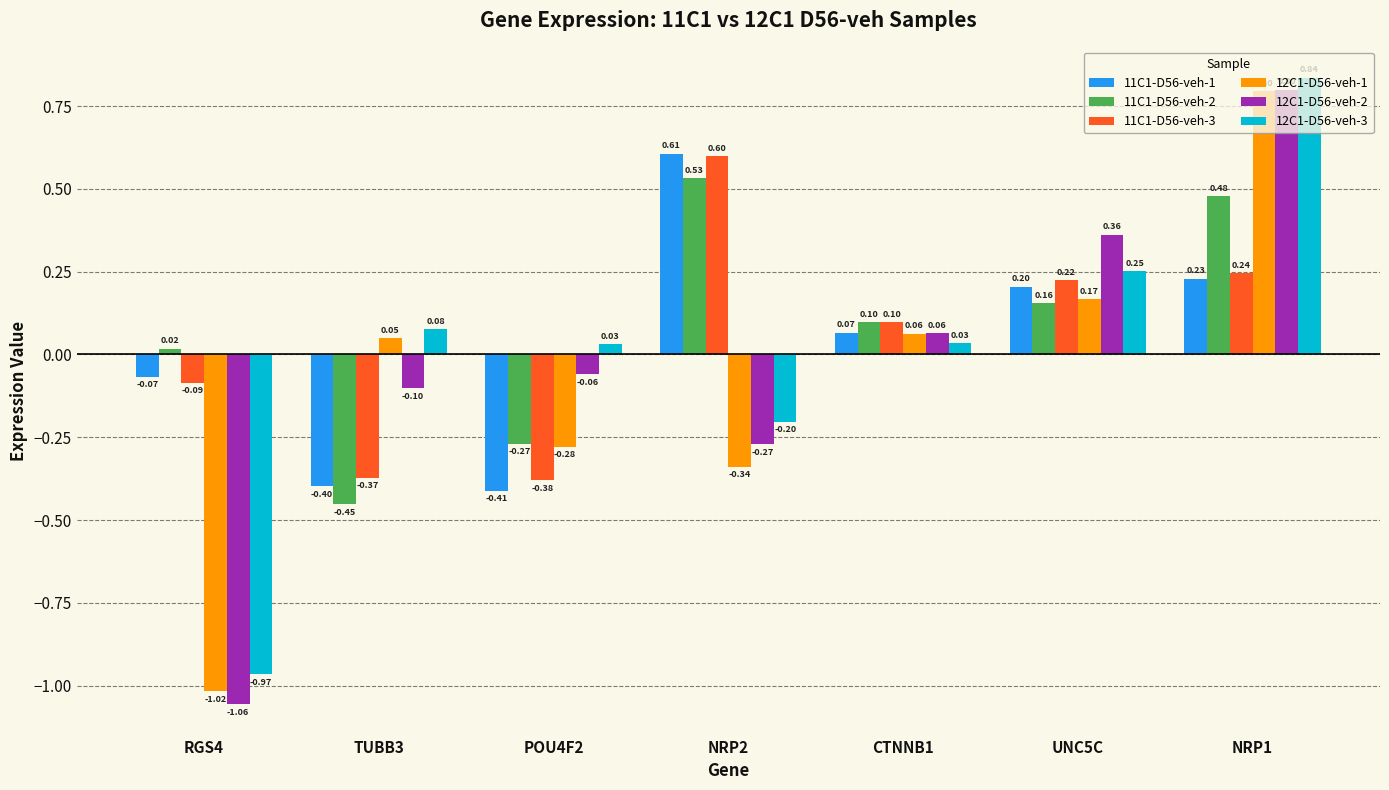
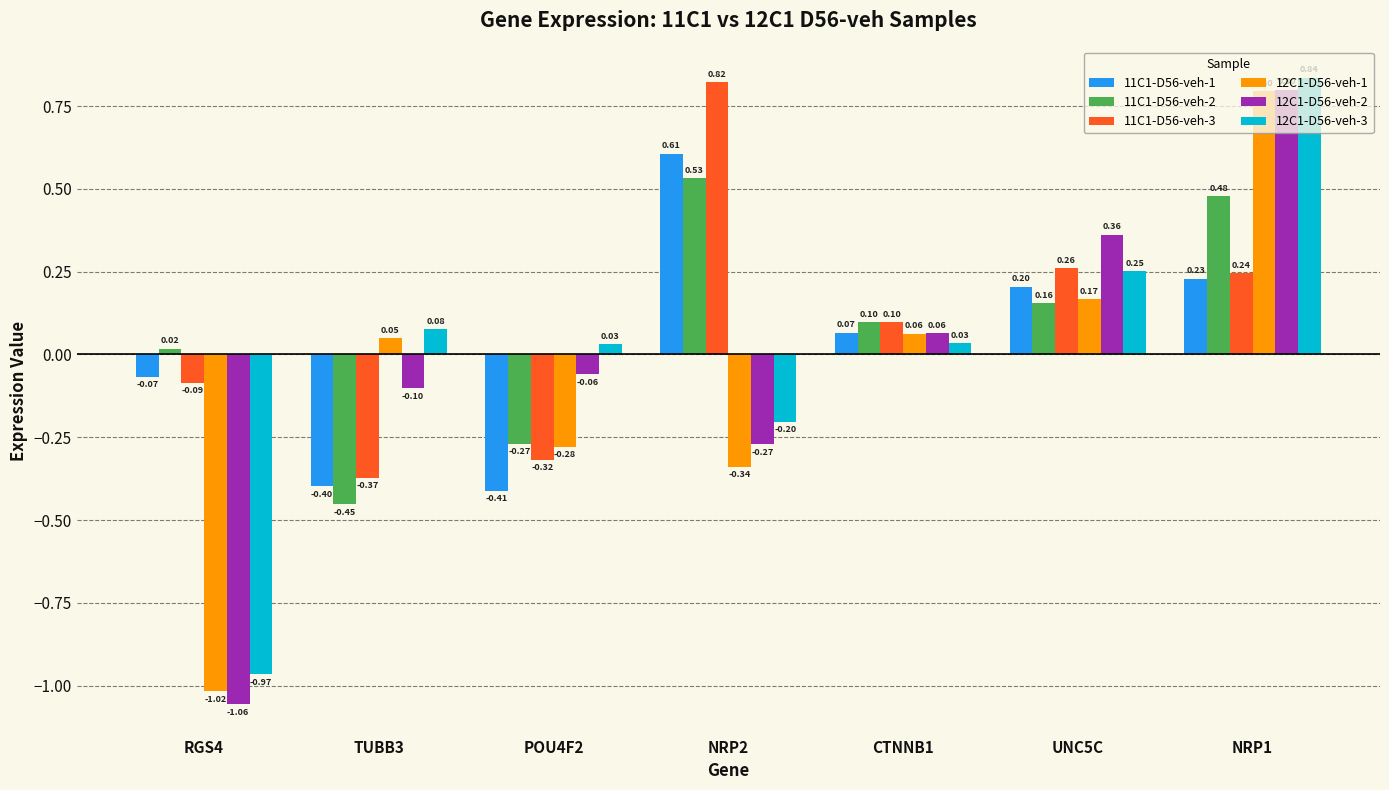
  {
    "11C1-D56-veh-2": {
      "RGS4": 0.02,
      "TUBB3": -0.45,
      "POU4F2": -0.27,
      "NRP2": 0.53,
      "CTNNB1": 0.10,
      "UNC5C": 0.16,
      "NRP1": 0.48
    },
    "11C1-D56-veh-3": {
      "RGS4": -0.09,
      "TUBB3": -0.37,
-     "POU4F2": -0.38,
-     "NRP2": 0.60,
+     "POU4F2": -0.32,
+     "NRP2": 0.82,
      "CTNNB1": 0.10,
-     "UNC5C": 0.22,
+     "UNC5C": 0.26,
      "NRP1": 0.24
    },
    "12C1-D56-veh-1": {
      "RGS4": -1.02,
      "TUBB3": 0.05,
      "POU4F2": -0.28,
      "NRP2": -0.34,
      "CTNNB1": 0.06,
      "UNC5C": 0.17
    },
    "12C1-D56-veh-2": {
      "RGS4": -1.06,
      "TUBB3": -0.10,
      "POU4F2": -0.06,
      "NRP2": -0.27,
      "CTNNB1": 0.06,
      "UNC5C": 0.36
    }
  }
